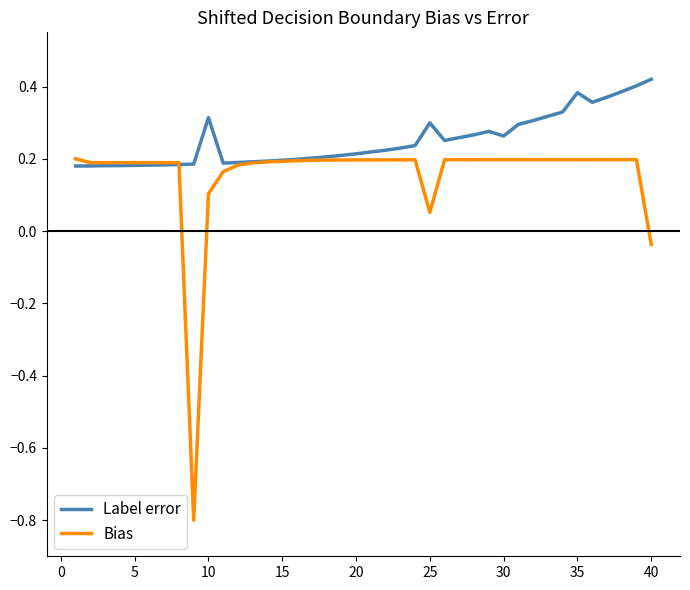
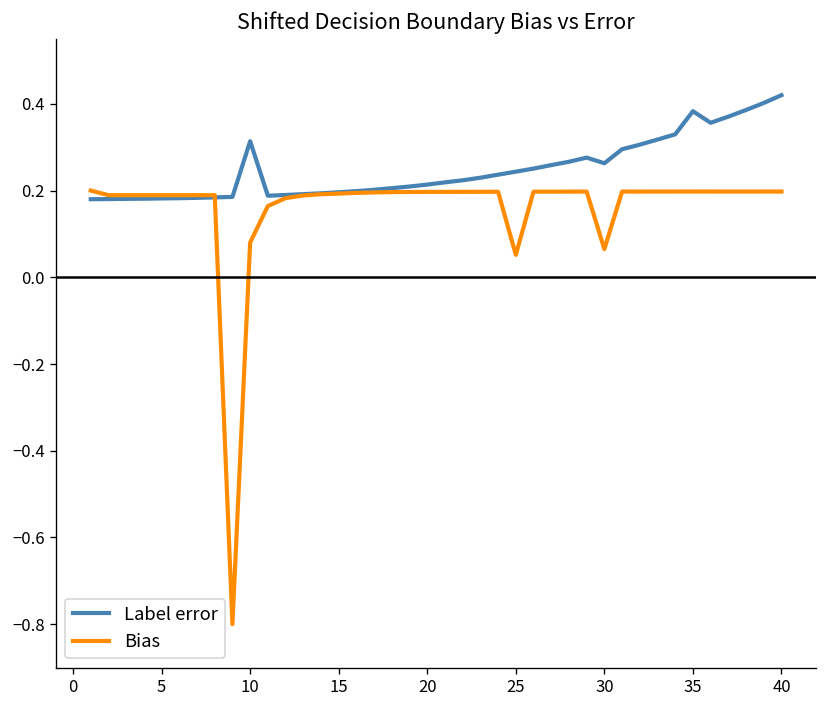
  {
    "Label error": {
      "5": 0.18,
      "10": 0.31,
      "20": 0.21,
-     "25": 0.30,
+     "25": 0.24,
      "30": 0.26,
      "35": 0.38,
      "40": 0.42
    },
    "Bias": {
      "5": 0.19,
-     "10": 0.10,
+     "10": 0.08,
      "20": 0.20,
      "25": 0.05,
-     "30": 0.20,
+     "30": 0.06,
      "35": 0.20,
-     "40": -0.04
+     "40": 0.20
    }
  }
